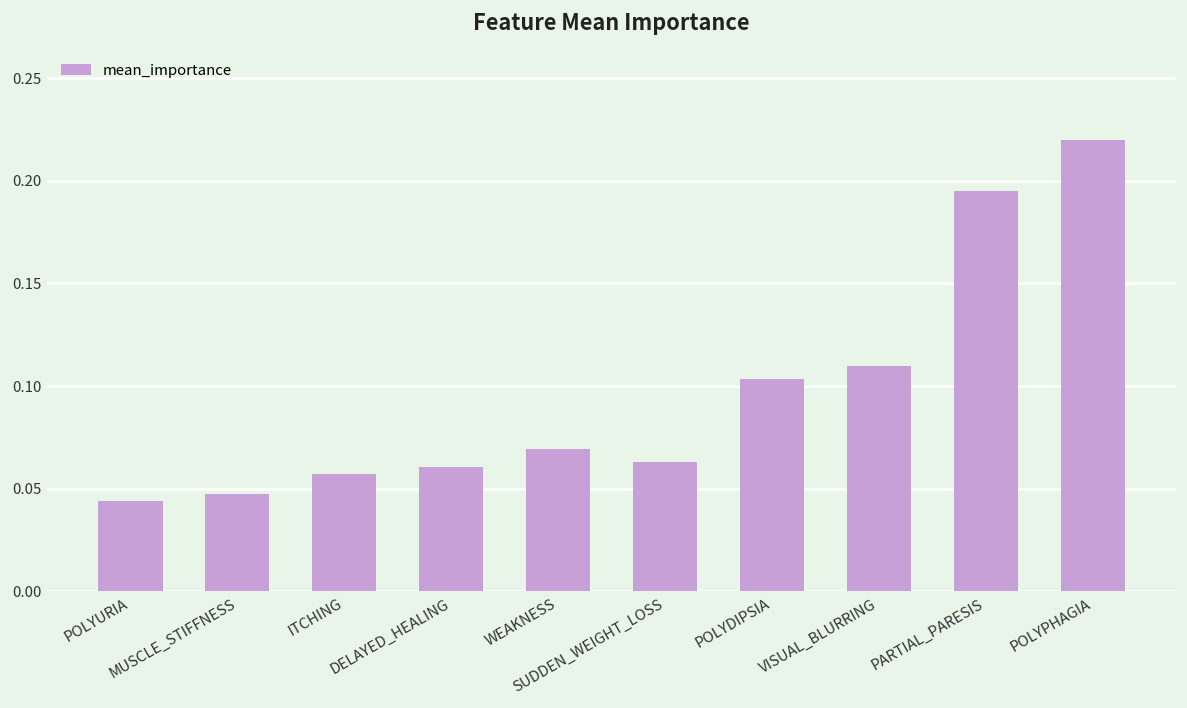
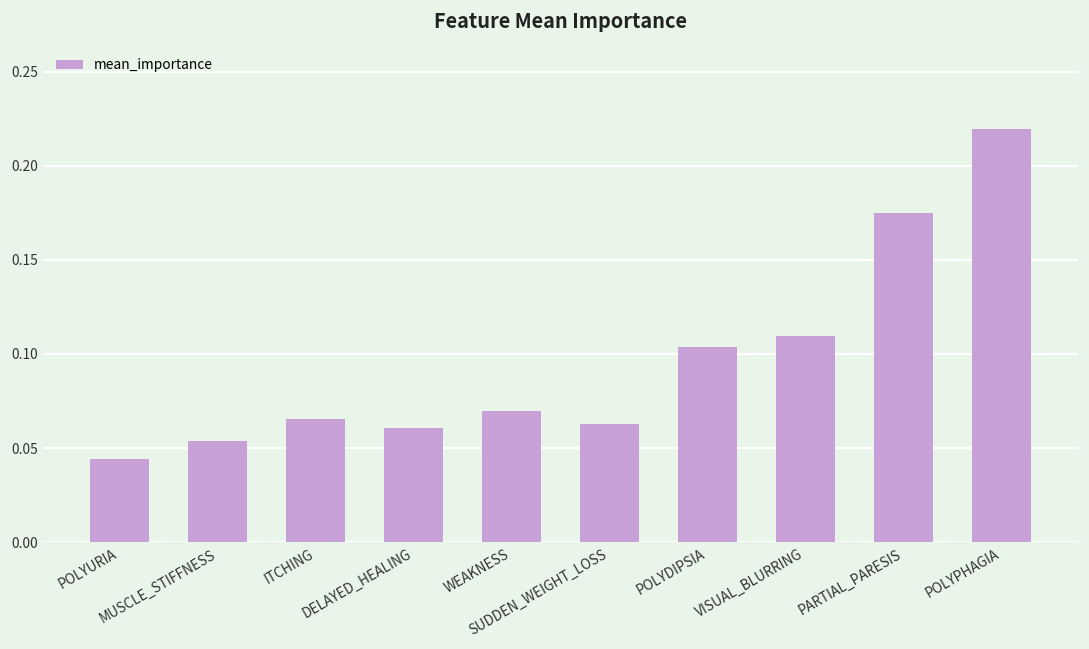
  {
    "POLYURIA": 0.044,
-   "MUSCLE_STIFFNESS": 0.047,
-   "ITCHING": 0.057,
+   "MUSCLE_STIFFNESS": 0.054,
+   "ITCHING": 0.065,
    "DELAYED_HEALING": 0.060,
    "WEAKNESS": 0.070,
    "SUDDEN_WEIGHT_LOSS": 0.063,
    "POLYDIPSIA": 0.103,
    "VISUAL_BLURRING": 0.110,
-   "PARTIAL_PARESIS": 0.195,
+   "PARTIAL_PARESIS": 0.175,
    "POLYPHAGIA": 0.220
  }
